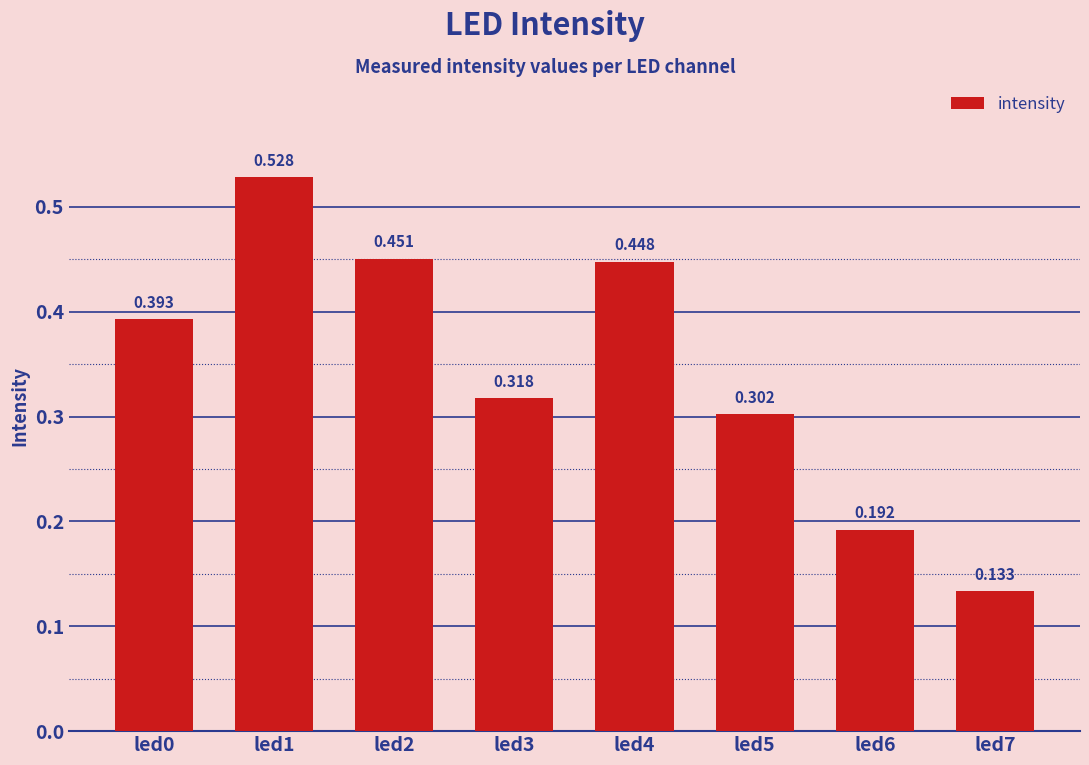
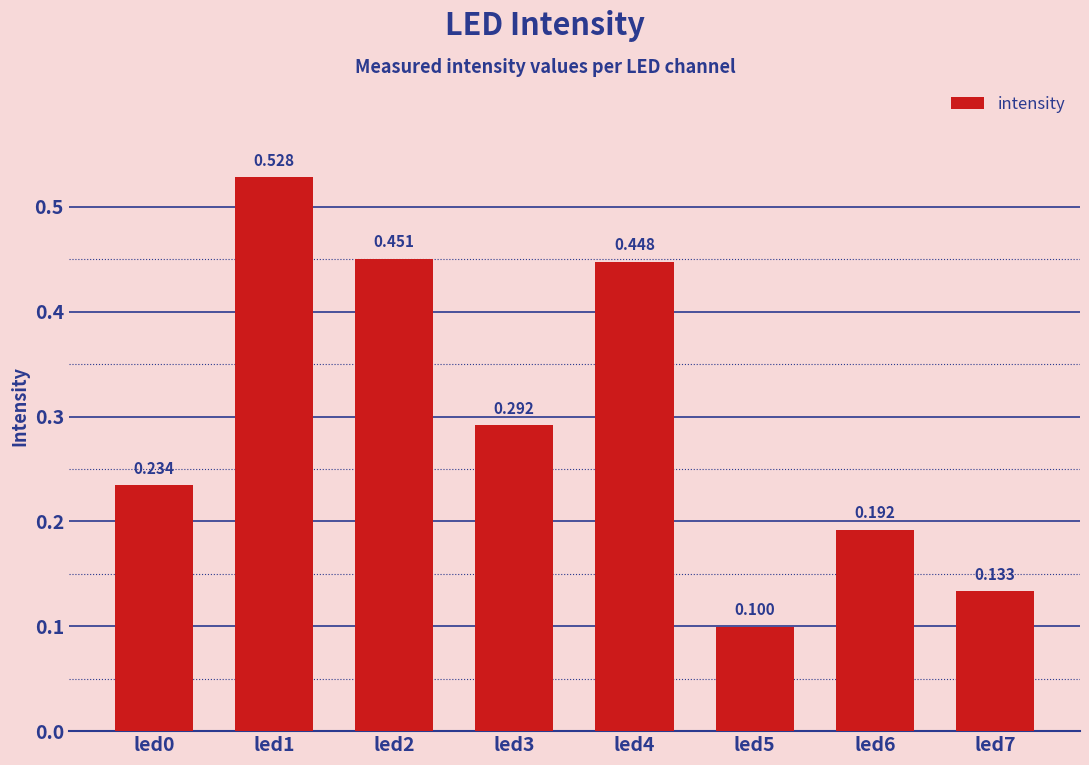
  {
-   "led0": 0.393,
+   "led0": 0.234,
    "led1": 0.528,
    "led2": 0.451,
-   "led3": 0.318,
+   "led3": 0.292,
    "led4": 0.448,
-   "led5": 0.302,
+   "led5": 0.100,
    "led6": 0.192,
    "led7": 0.133
  }
